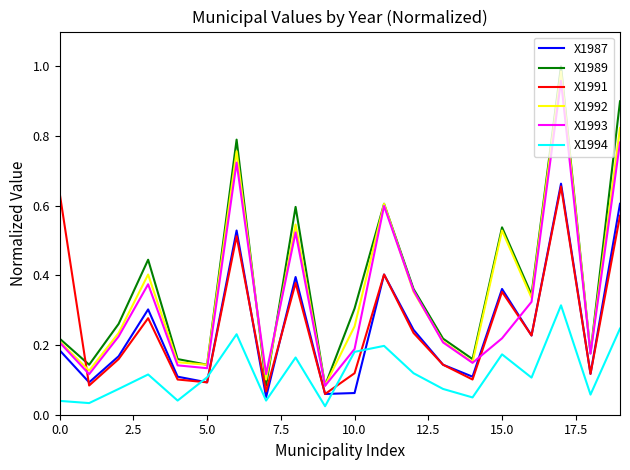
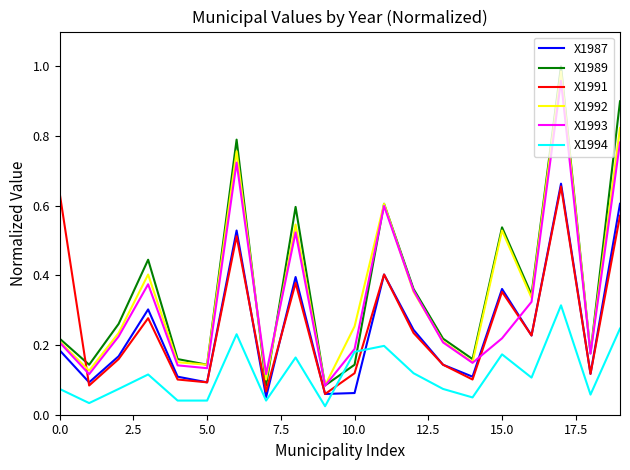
  {
    "X1987": {
      "0.0": 0.19,
      "10.0": 0.06,
      "15.0": 0.36
    },
    "X1989": {
      "0.0": 0.22,
-     "10.0": 0.31,
+     "10.0": 0.14,
      "15.0": 0.54
    },
    "X1991": {
      "0.0": 0.64,
      "10.0": 0.12,
      "15.0": 0.35
    },
    "X1992": {
      "10.0": 0.25,
      "15.0": 0.53
    },
    "X1993": {
      "5.0": 0.13,
      "10.0": 0.19,
      "15.0": 0.22
    },
    "X1994": {
-     "0.0": 0.04,
-     "5.0": 0.11,
+     "0.0": 0.07,
+     "5.0": 0.04,
      "10.0": 0.18,
      "15.0": 0.17
    }
  }
